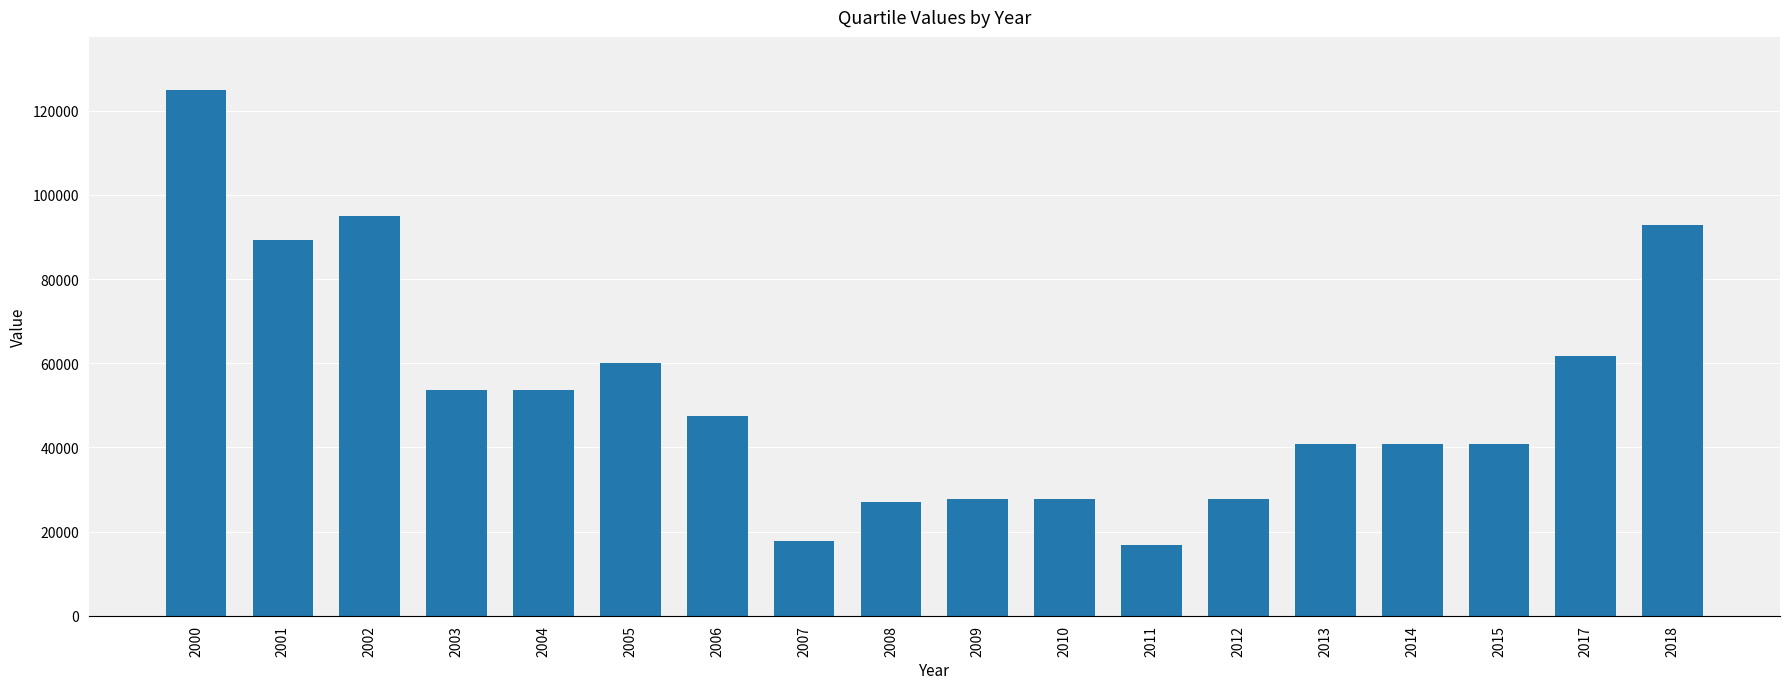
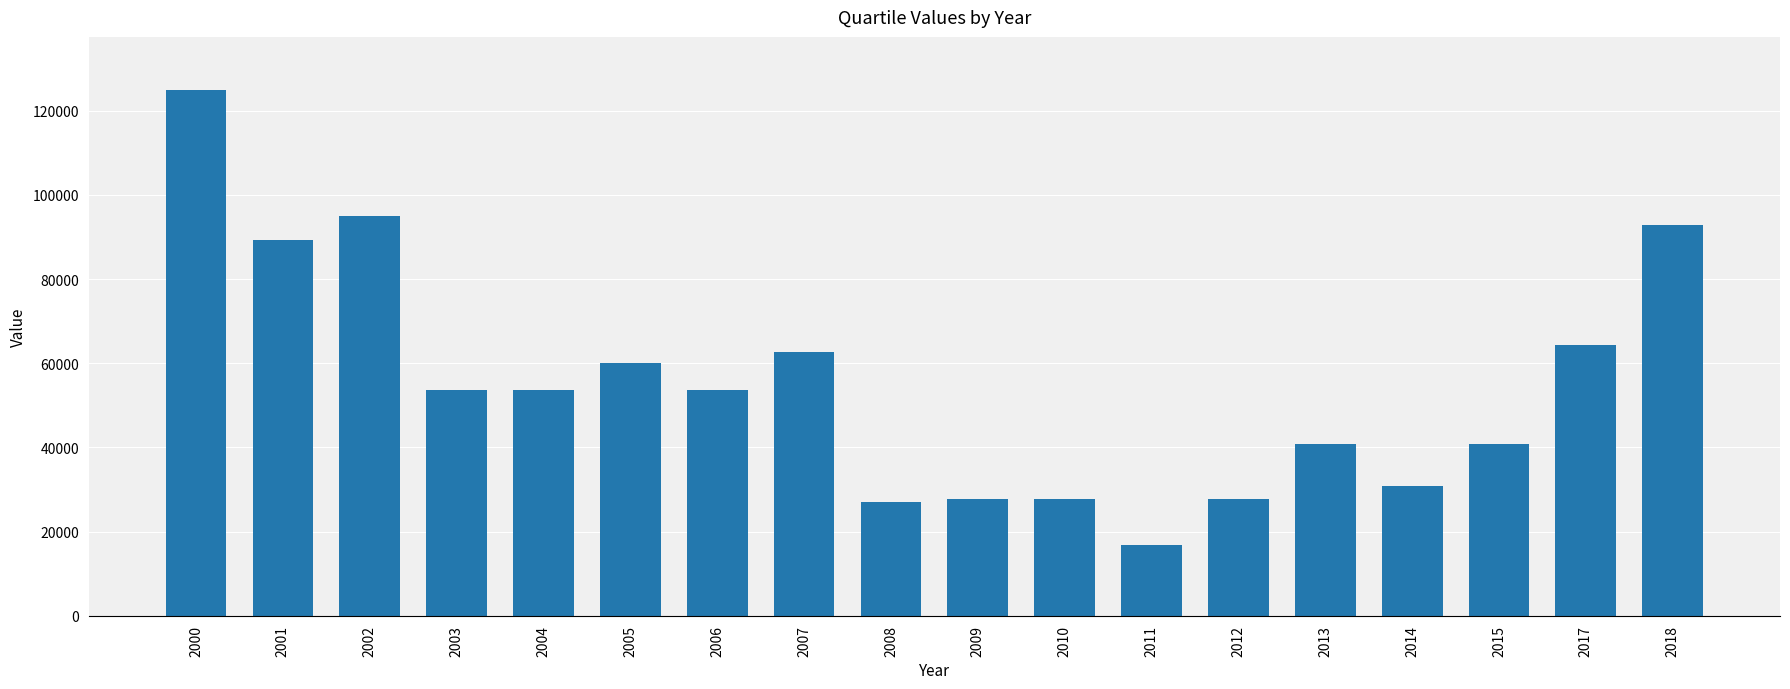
  {
    "2000": 125000,
    "2001": 89000,
    "2002": 95000,
    "2003": 54000,
    "2004": 54000,
    "2005": 60000,
-   "2006": 47000,
-   "2007": 18000,
+   "2006": 54000,
+   "2007": 63000,
    "2008": 27000,
    "2009": 28000,
    "2010": 28000,
    "2011": 17000,
    "2012": 28000,
    "2013": 41000,
-   "2014": 41000,
+   "2014": 31000,
    "2015": 41000,
-   "2017": 62000,
+   "2017": 64000,
    "2018": 93000
  }
